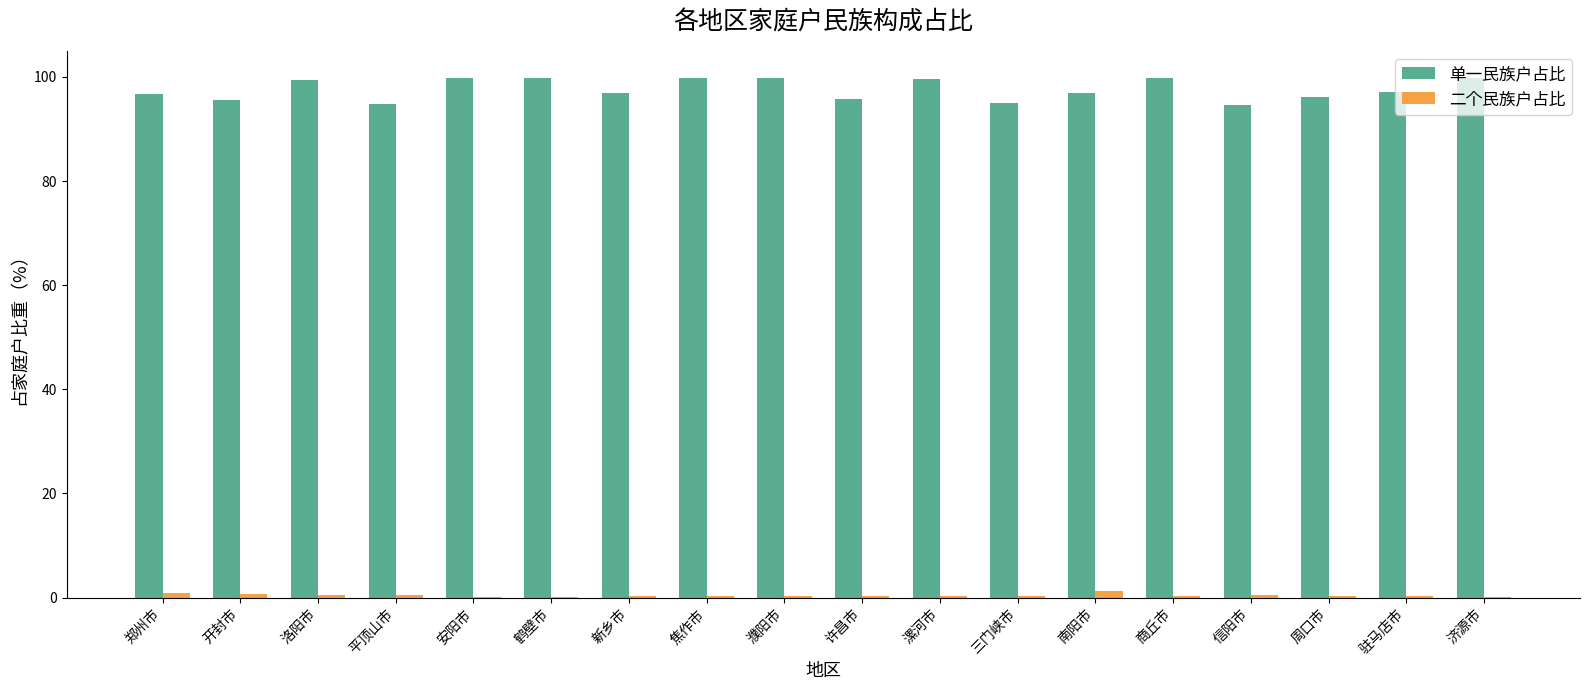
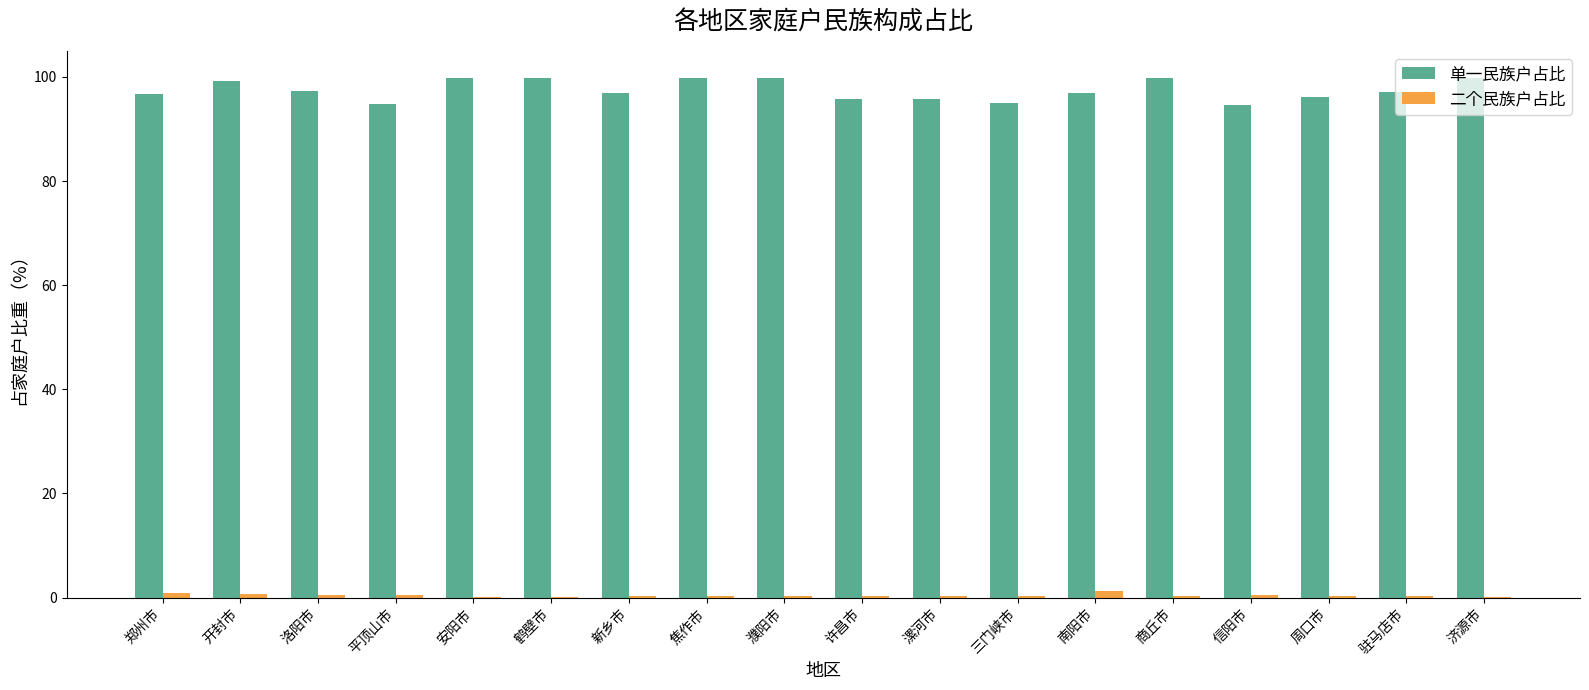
  {
    "单一民族户占比": {
      "郑州市": 97,
-     "开封市": 96,
-     "洛阳市": 99,
+     "开封市": 99,
+     "洛阳市": 97,
      "平顶山市": 95,
      "安阳市": 100,
      "鹤壁市": 100,
      "新乡市": 97,
      "焦作市": 100,
      "濮阳市": 100,
      "许昌市": 96,
-     "漯河市": 100,
+     "漯河市": 96,
      "三门峡市": 95,
      "南阳市": 97,
      "商丘市": 100,
      "信阳市": 95,
      "周口市": 96,
      "驻马店市": 97
    },
    "二个民族户占比": {
      "郑州市": 1,
      "开封市": 1,
      "洛阳市": 1,
      "平顶山市": 1,
      "南阳市": 1
    }
  }
